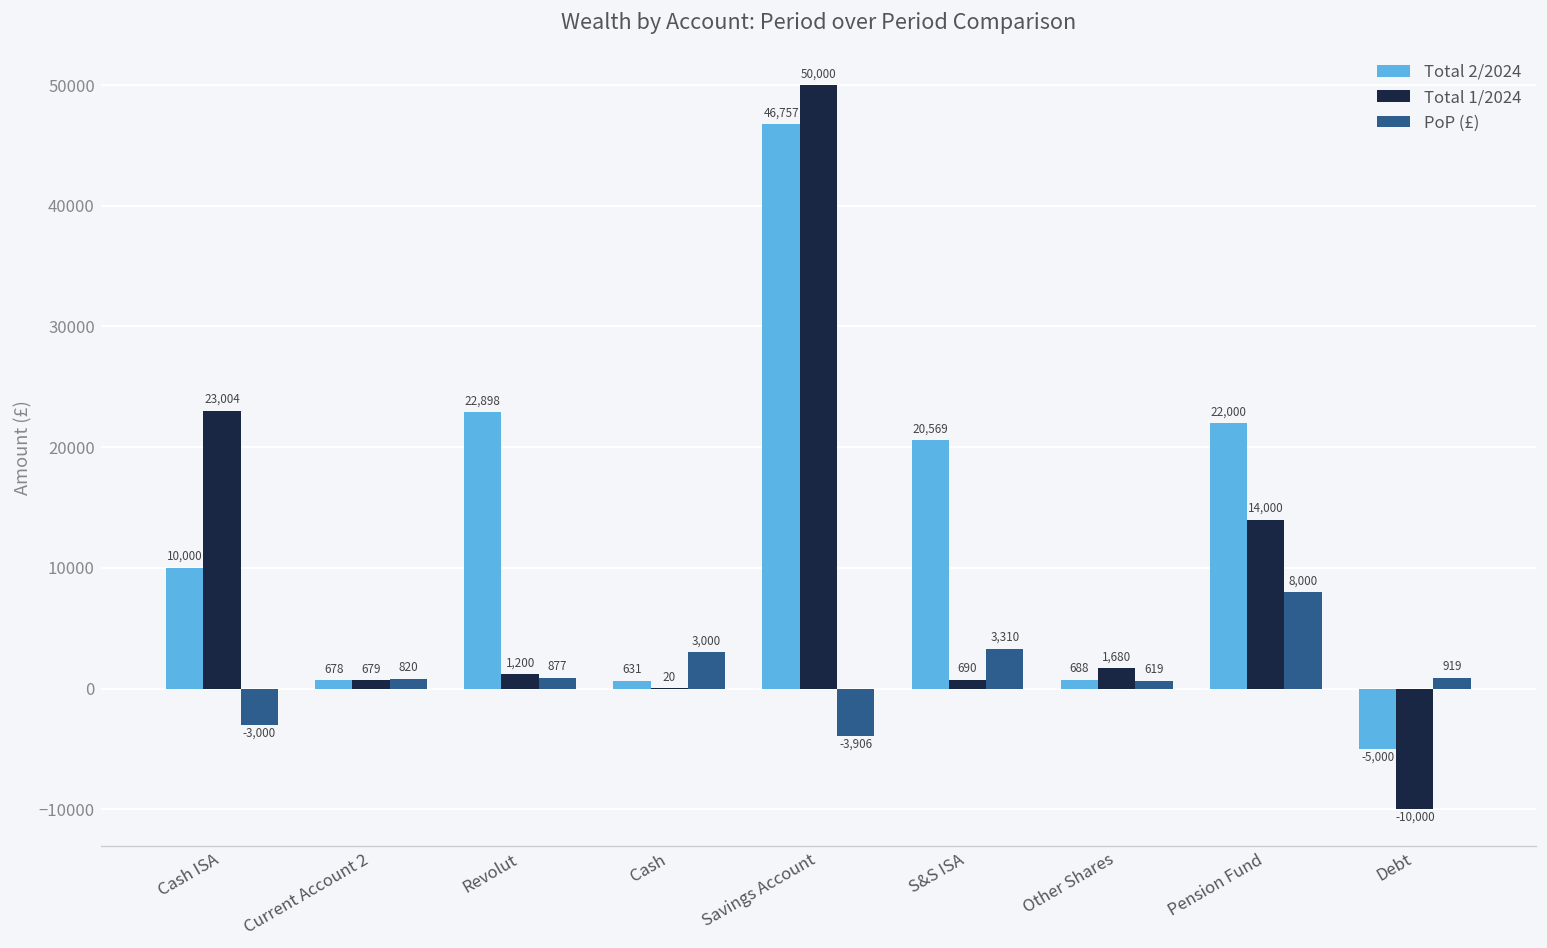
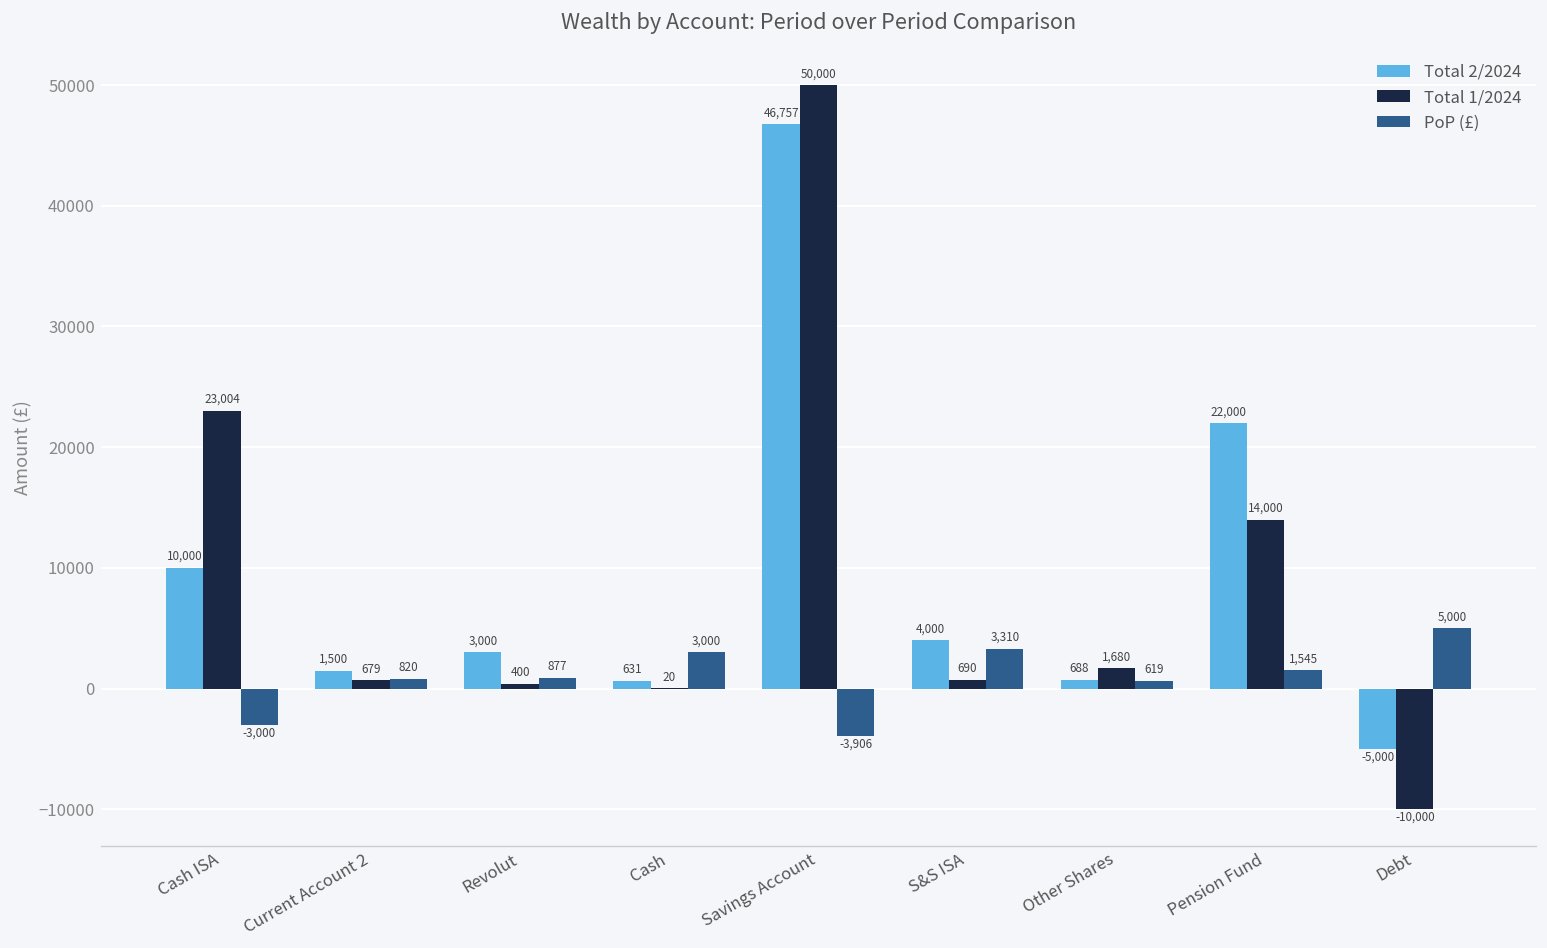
  {
    "Total 2/2024": {
      "Cash ISA": "10,000",
-     "Current Account 2": "678",
-     "Revolut": "22,898",
+     "Current Account 2": "1,500",
+     "Revolut": "3,000",
      "Cash": "631",
      "Savings Account": "46,757",
-     "S&S ISA": "20,569",
+     "S&S ISA": "4,000",
      "Other Shares": "688",
      "Pension Fund": "22,000",
      "Debt": "-5,000"
    },
    "Total 1/2024": {
      "Cash ISA": "23,004",
-     "Revolut": "1,200",
+     "Revolut": "400",
      "Cash": "20",
      "Savings Account": "50,000",
      "S&S ISA": "690",
      "Other Shares": "1,680",
      "Pension Fund": "14,000",
      "Debt": "-10,000"
    },
    "PoP (£)": {
      "Cash ISA": "-3,000",
      "Current Account 2": "820",
      "Revolut": "877",
      "Cash": "3,000",
      "Savings Account": "-3,906",
      "S&S ISA": "3,310",
-     "Pension Fund": "8,000",
-     "Debt": "919"
+     "Pension Fund": "1,545",
+     "Debt": "5,000"
    }
  }
